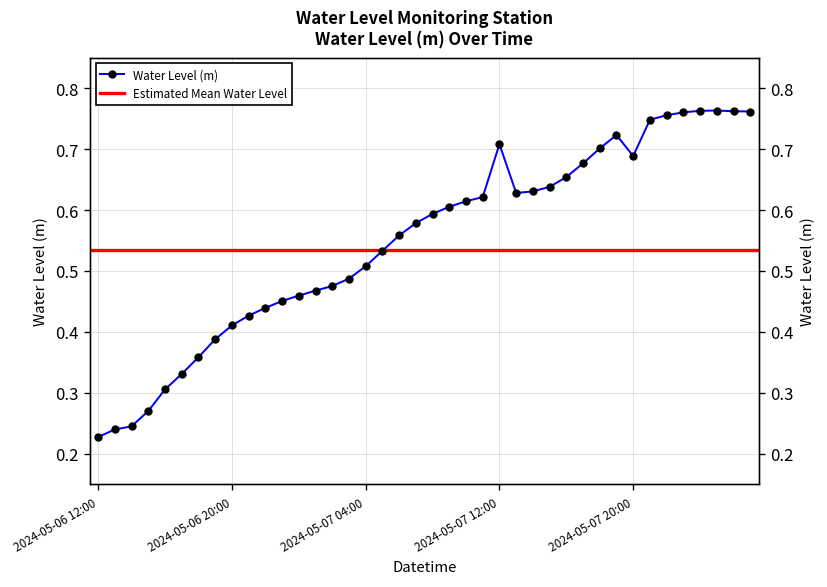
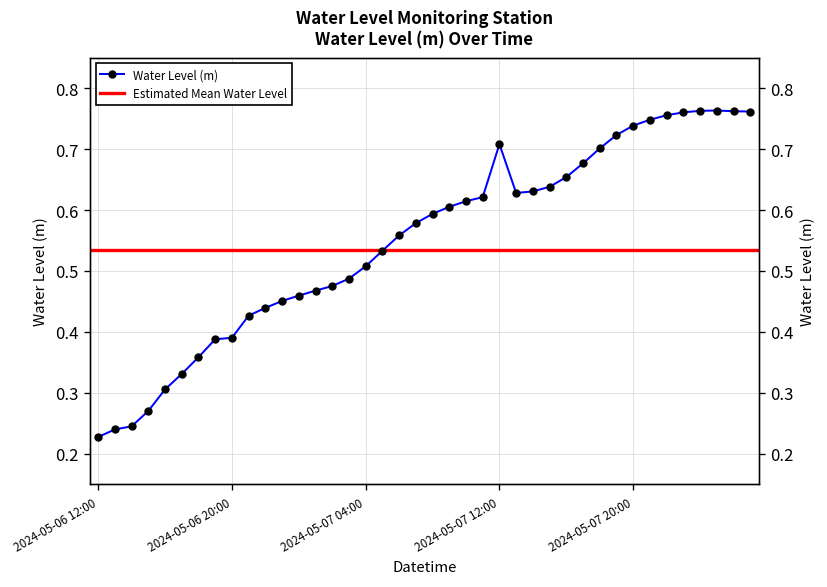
  {
    "2024-05-06 12:00": 0.23,
-   "2024-05-06 20:00": 0.41,
+   "2024-05-06 20:00": 0.39,
    "2024-05-07 04:00": 0.51,
    "2024-05-07 12:00": 0.71,
-   "2024-05-07 20:00": 0.69
+   "2024-05-07 20:00": 0.74
  }
